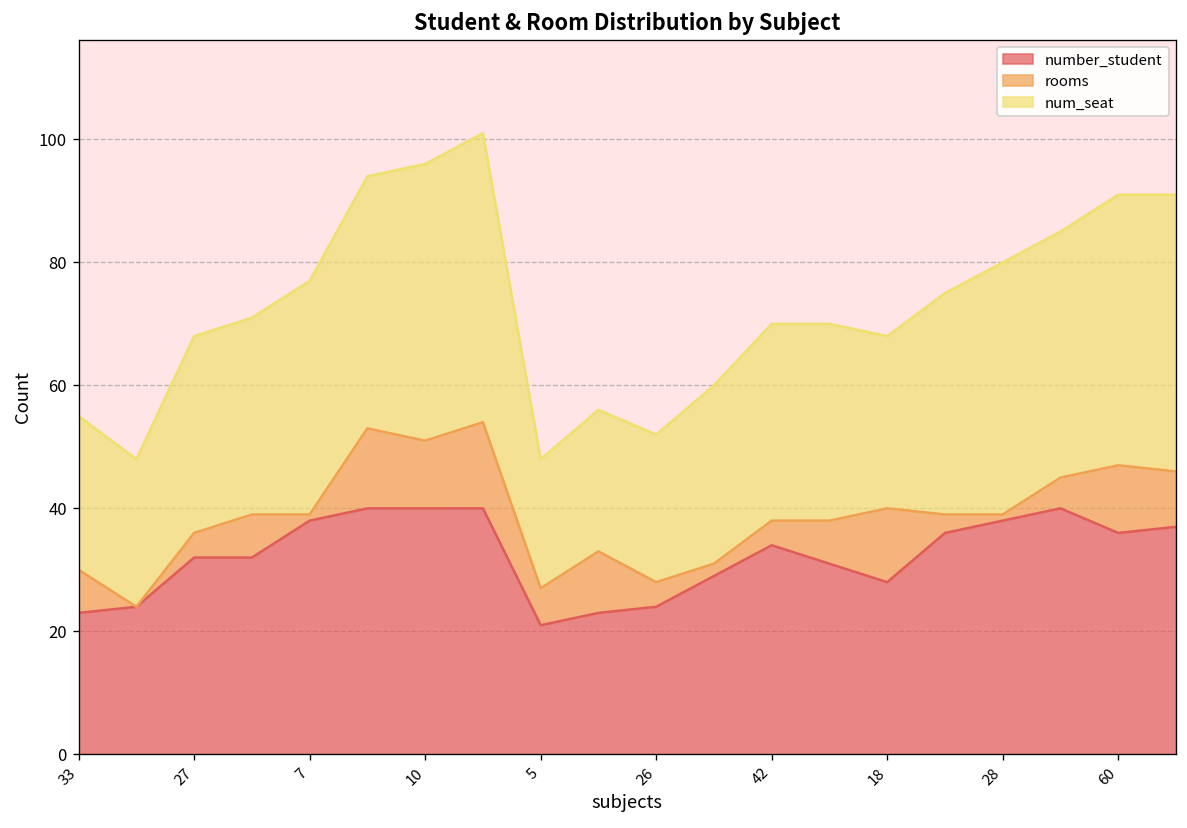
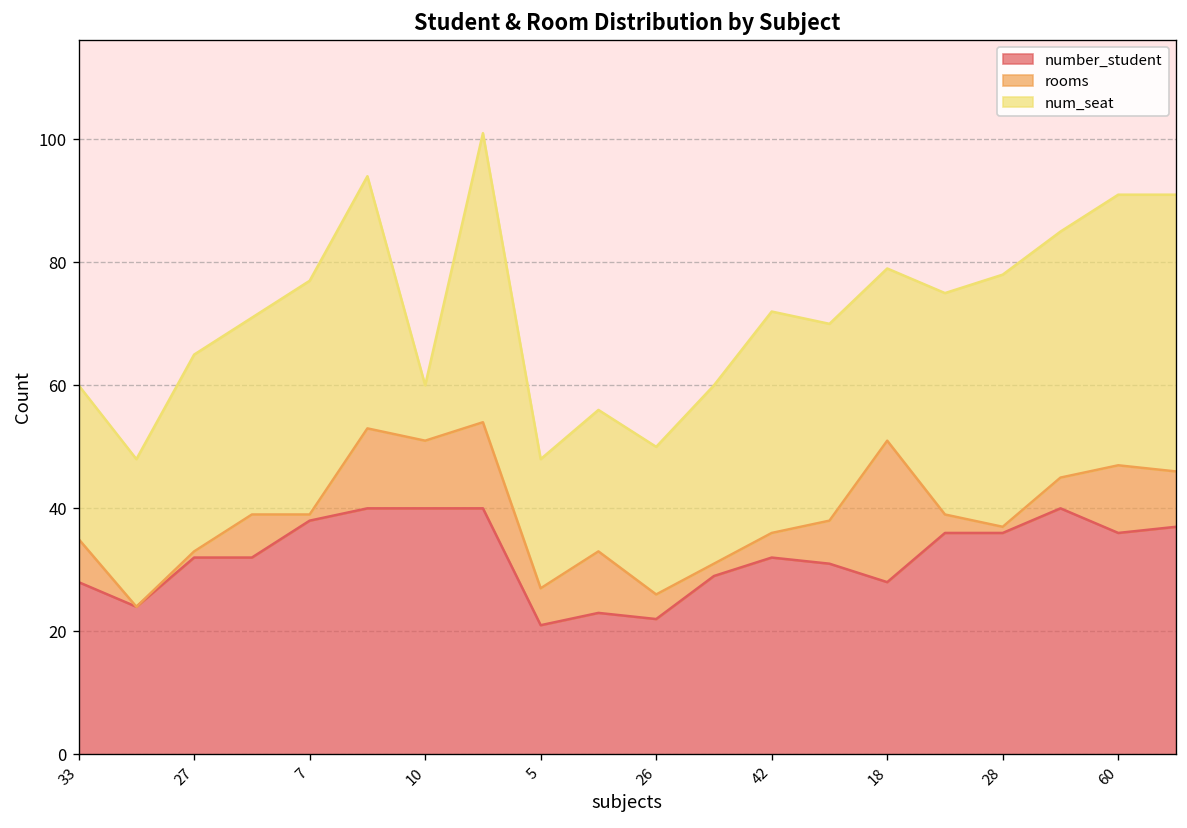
  {
    "number_student": {
-     "33": 23,
+     "33": 28,
      "27": 32,
      "10": 40,
-     "26": 24,
-     "42": 34,
+     "26": 22,
+     "42": 32,
      "18": 28,
-     "28": 38,
+     "28": 36,
      "60": 36
    },
    "rooms": {
      "33": 7,
-     "27": 4,
+     "27": 1,
      "10": 11,
      "26": 4,
      "42": 4,
-     "18": 12,
+     "18": 23,
      "28": 1,
      "60": 11
    },
    "num_seat": {
      "33": 25,
      "27": 32,
-     "10": 45,
+     "10": 9,
      "26": 24,
-     "42": 32,
+     "42": 36,
      "18": 28,
      "28": 41,
      "60": 44
    }
  }
